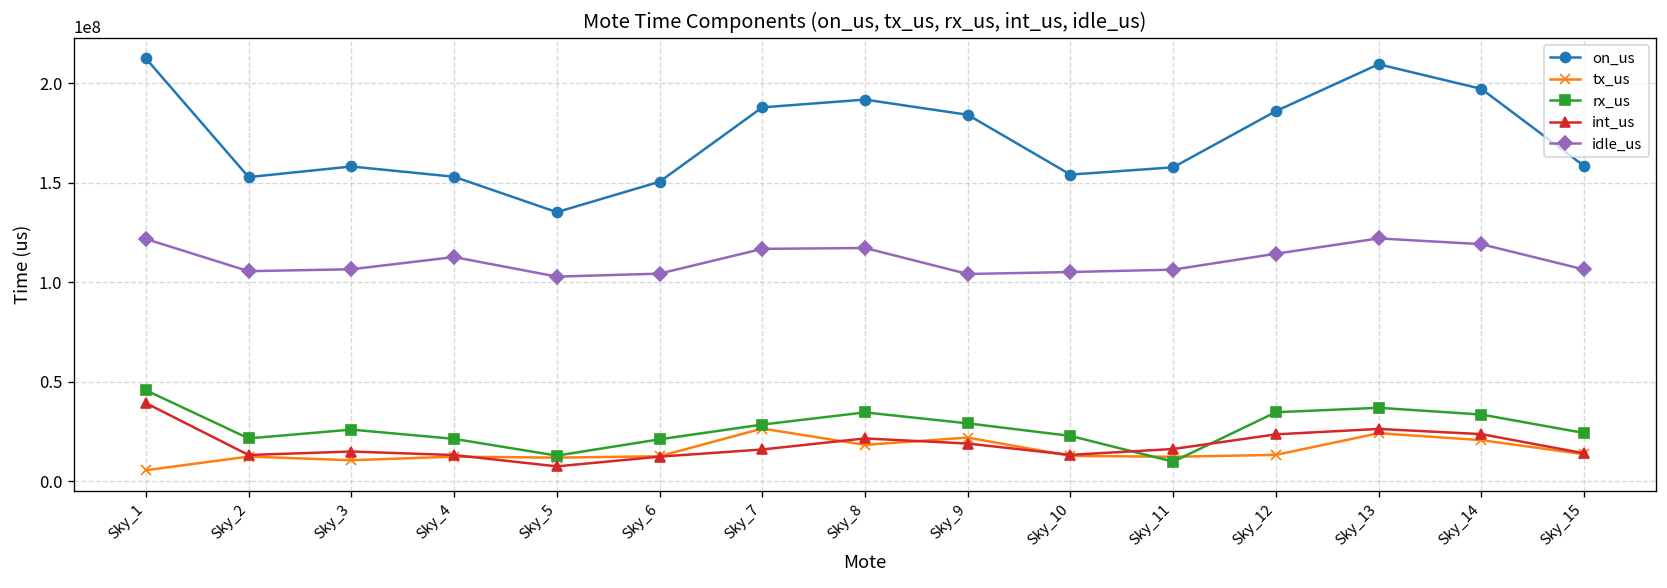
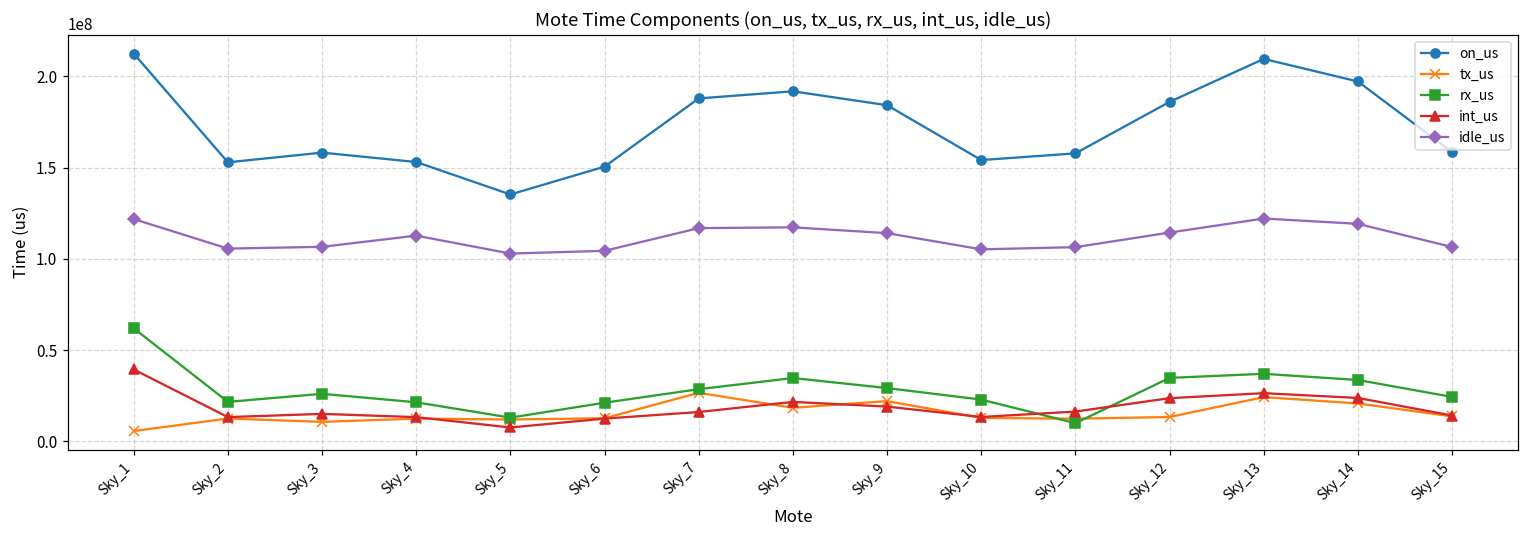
  {
    "on_us": {
      "Sky_1": 213000000,
      "Sky_2": 153000000,
      "Sky_3": 158000000,
      "Sky_4": 153000000,
      "Sky_5": 135000000,
      "Sky_6": 151000000,
      "Sky_7": 188000000,
      "Sky_8": 192000000,
      "Sky_9": 184000000,
      "Sky_10": 154000000,
      "Sky_11": 158000000,
      "Sky_12": 186000000,
      "Sky_13": 210000000,
      "Sky_14": 197000000,
      "Sky_15": 159000000
    },
    "tx_us": {
      "Sky_1": 6000000,
      "Sky_3": 11000000,
      "Sky_7": 27000000,
      "Sky_8": 18000000,
      "Sky_9": 22000000,
      "Sky_11": 12000000,
      "Sky_12": 13000000,
      "Sky_13": 24000000,
      "Sky_14": 21000000
    },
    "rx_us": {
-     "Sky_1": 46000000,
+     "Sky_1": 62000000,
      "Sky_2": 22000000,
      "Sky_3": 26000000,
      "Sky_4": 21000000,
      "Sky_6": 21000000,
      "Sky_7": 29000000,
      "Sky_8": 35000000,
      "Sky_9": 29000000,
      "Sky_10": 23000000,
      "Sky_11": 10000000,
      "Sky_12": 35000000,
      "Sky_13": 37000000,
      "Sky_14": 34000000,
      "Sky_15": 24000000
    },
    "int_us": {
      "Sky_1": 39000000,
      "Sky_3": 15000000,
      "Sky_5": 8000000,
      "Sky_7": 16000000,
      "Sky_8": 22000000,
      "Sky_9": 19000000,
      "Sky_11": 16000000,
      "Sky_12": 24000000,
      "Sky_13": 26000000,
      "Sky_14": 24000000
    },
    "idle_us": {
      "Sky_1": 122000000,
      "Sky_2": 106000000,
      "Sky_3": 107000000,
      "Sky_4": 113000000,
      "Sky_5": 103000000,
      "Sky_6": 104000000,
      "Sky_7": 117000000,
      "Sky_8": 117000000,
-     "Sky_9": 104000000,
+     "Sky_9": 114000000,
      "Sky_10": 105000000,
      "Sky_11": 106000000,
      "Sky_12": 114000000,
      "Sky_13": 122000000,
      "Sky_14": 119000000,
      "Sky_15": 106000000
    }
  }
